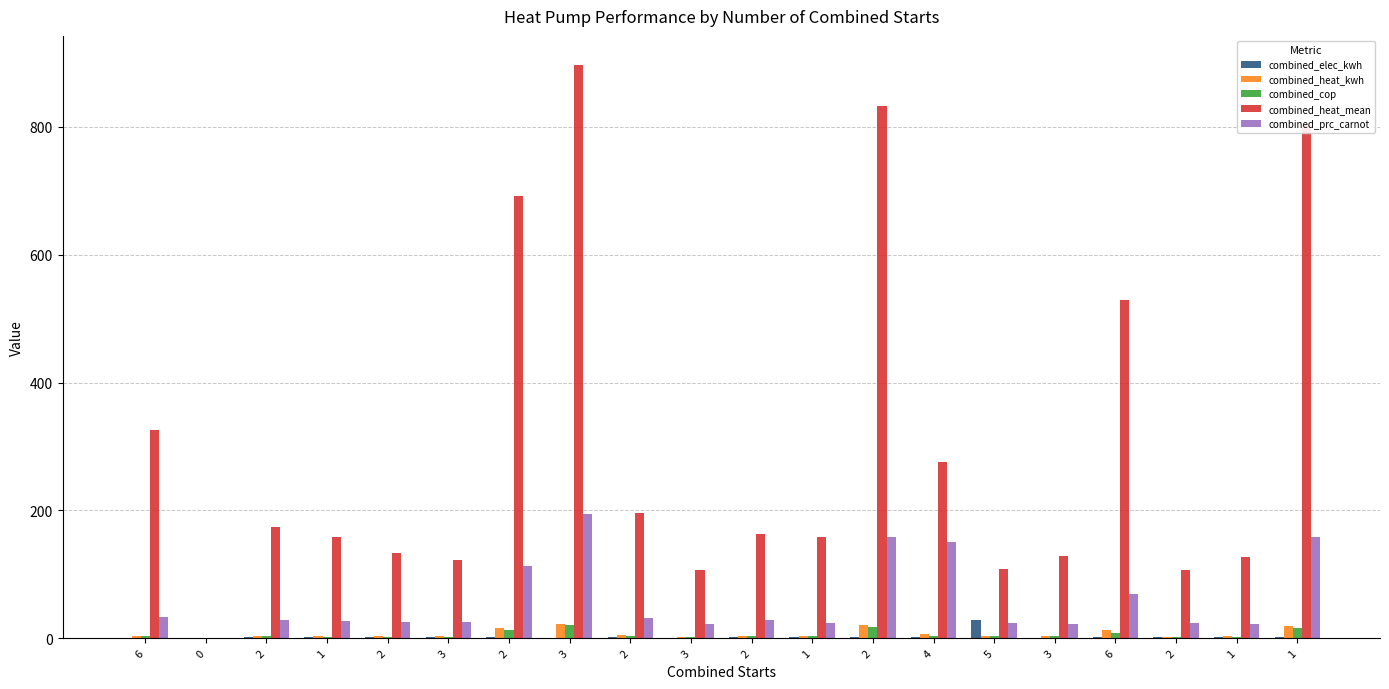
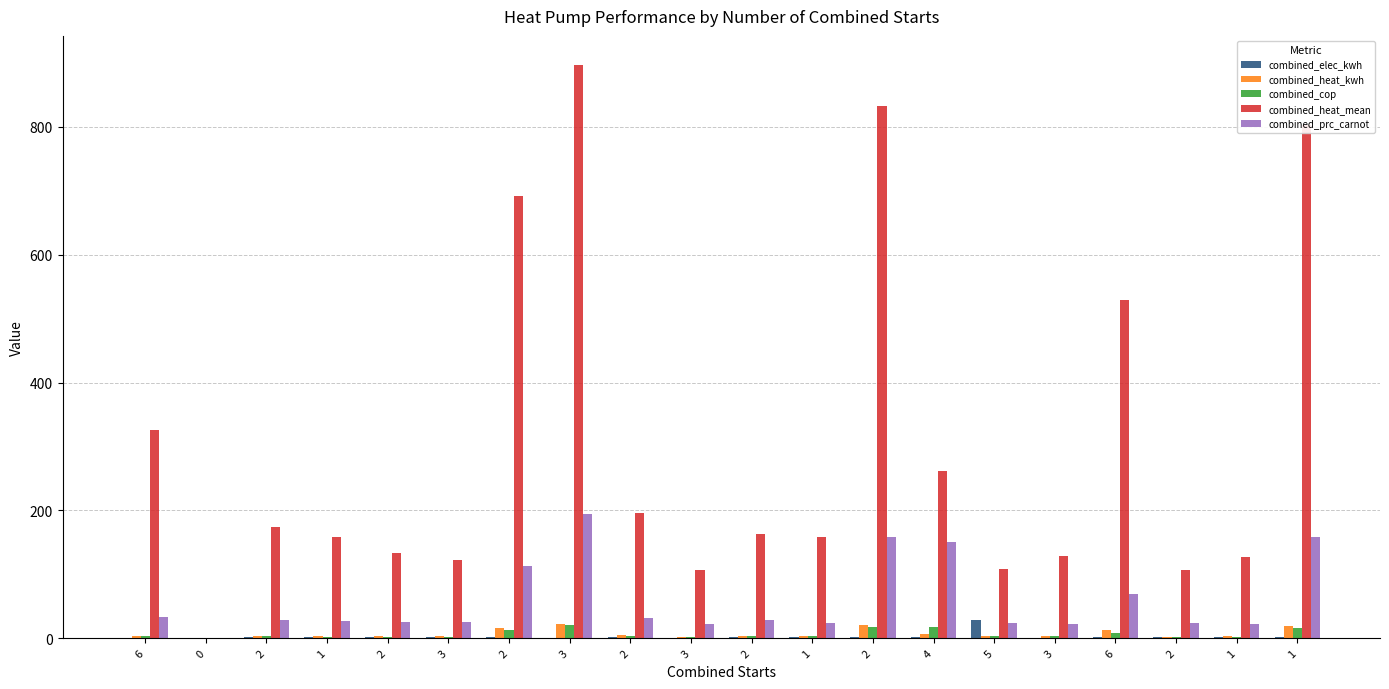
  {
    "combined_elec_kwh": {
      "5": 30
    },
    "combined_heat_kwh": {
      "4": 10
    },
    "combined_cop": {
-     "4": 0
+     "4": 20
    },
    "combined_heat_mean": {
-     "4": 280,
+     "4": 260,
      "5": 110
    },
    "combined_prc_carnot": {
      "4": 150,
      "5": 20
    }
  }
